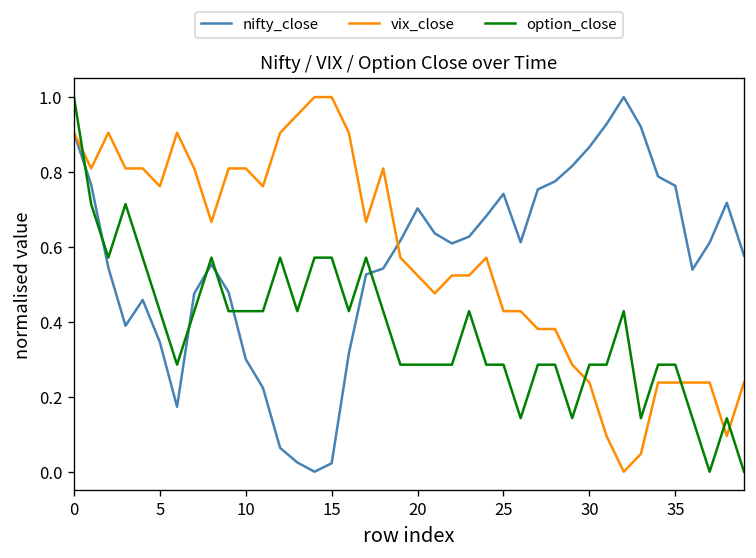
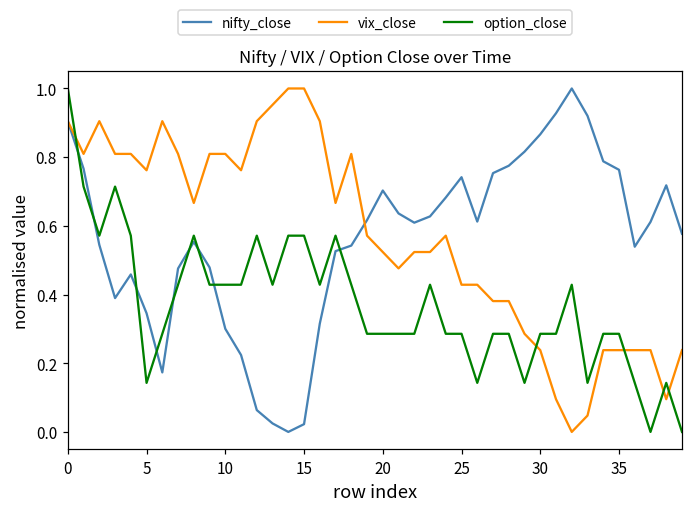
  {
    "nifty_close": {
      "5": 0.35,
      "10": 0.30,
      "15": 0.02,
      "20": 0.70,
      "25": 0.74,
      "30": 0.87,
      "35": 0.76
    },
    "vix_close": {
      "5": 0.76,
      "10": 0.81,
      "15": 1.00,
      "20": 0.52,
      "25": 0.43,
      "30": 0.24,
      "35": 0.24
    },
    "option_close": {
      "0": 1.00,
-     "5": 0.43,
+     "5": 0.14,
      "10": 0.43,
      "15": 0.57,
      "20": 0.29,
      "25": 0.29,
      "30": 0.29,
      "35": 0.29
    }
  }
